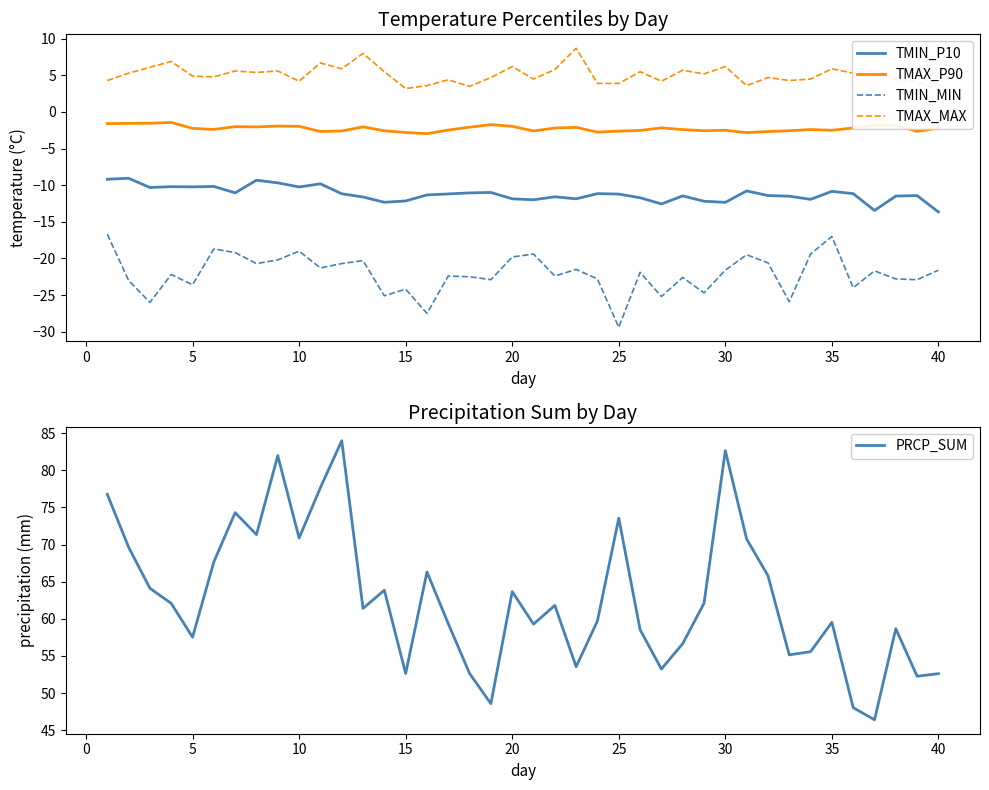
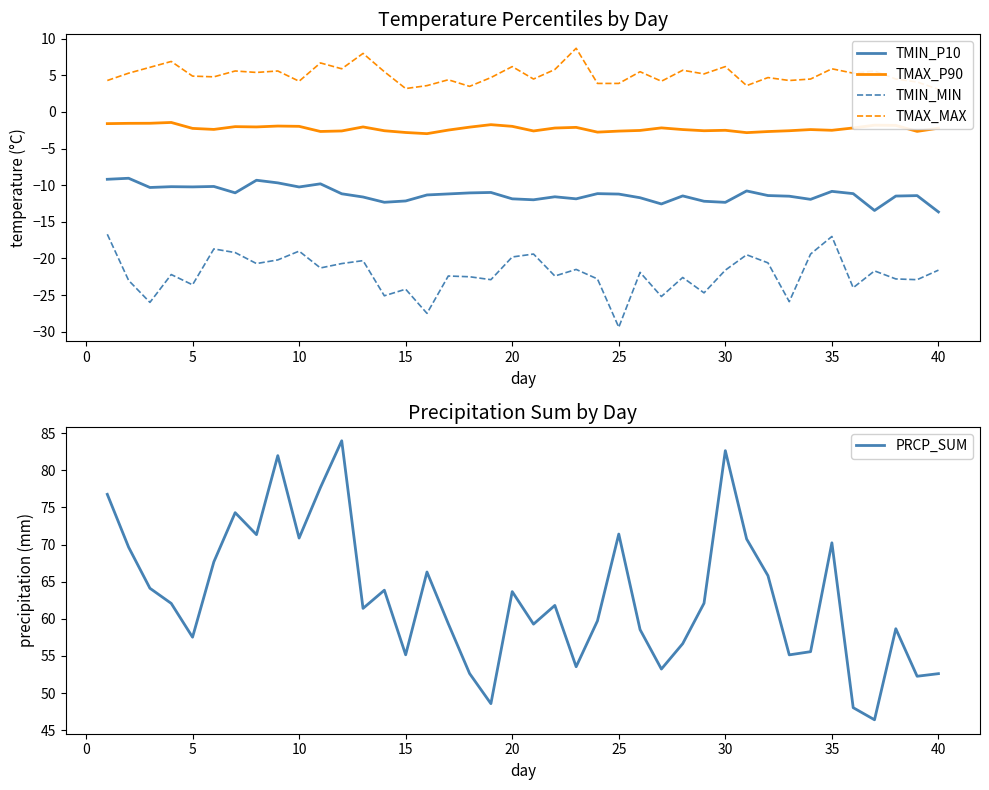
  {
    "Precipitation Sum by Day": {
      "5": 58,
      "10": 71,
-     "15": 53,
+     "15": 55,
      "20": 64,
-     "25": 74,
+     "25": 71,
      "30": 83,
-     "35": 60,
+     "35": 70,
      "40": 53
    }
  }
